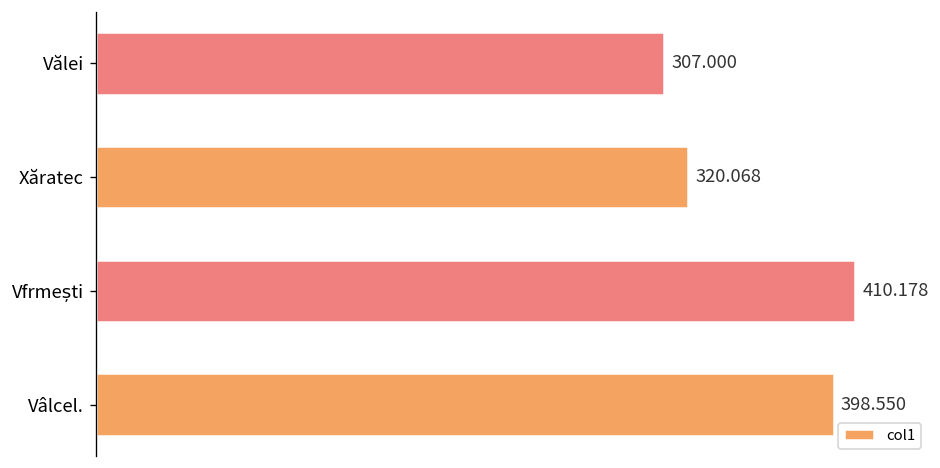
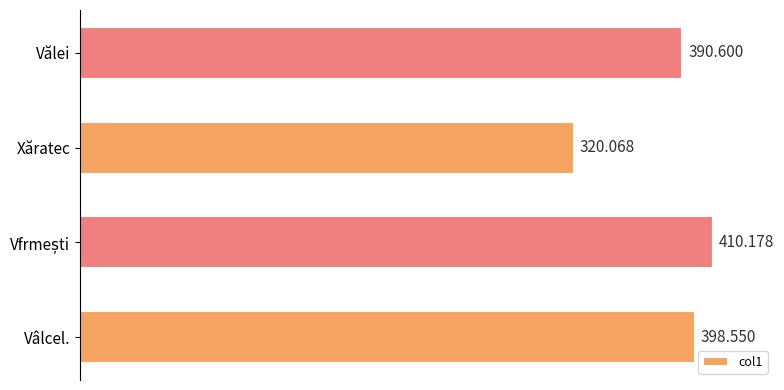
  {
-   "Vălei": 307.000,
+   "Vălei": 390.600,
    "Xăratec": 320.068,
    "Vfrmești": 410.178,
    "Vâlcel.": 398.550
  }
